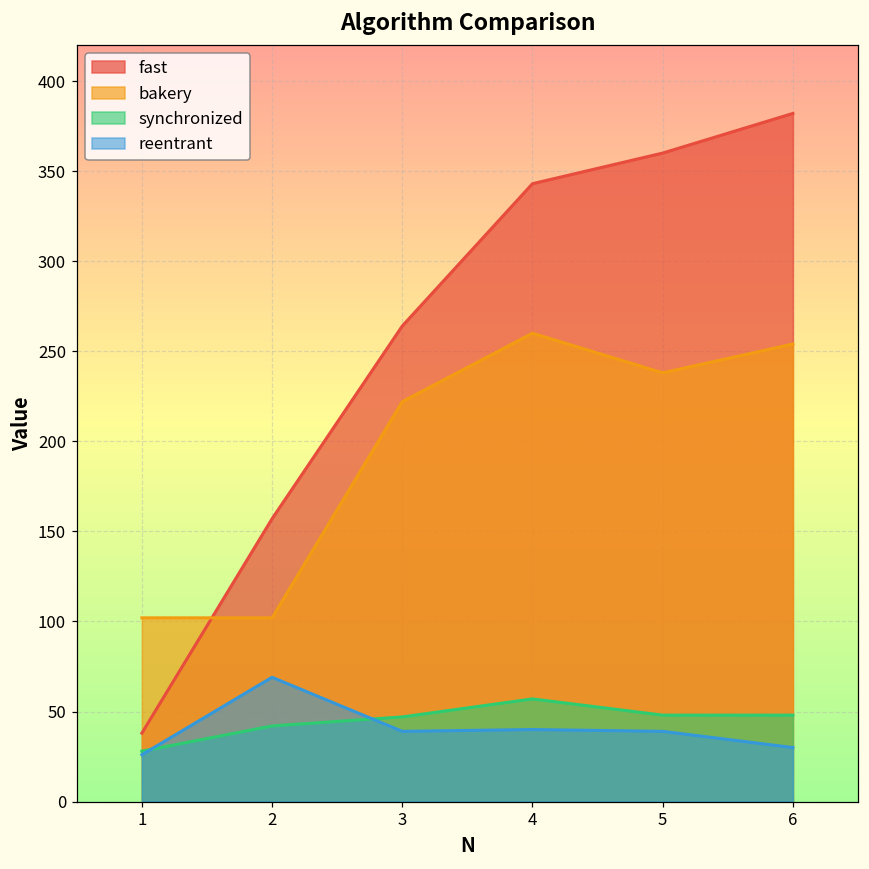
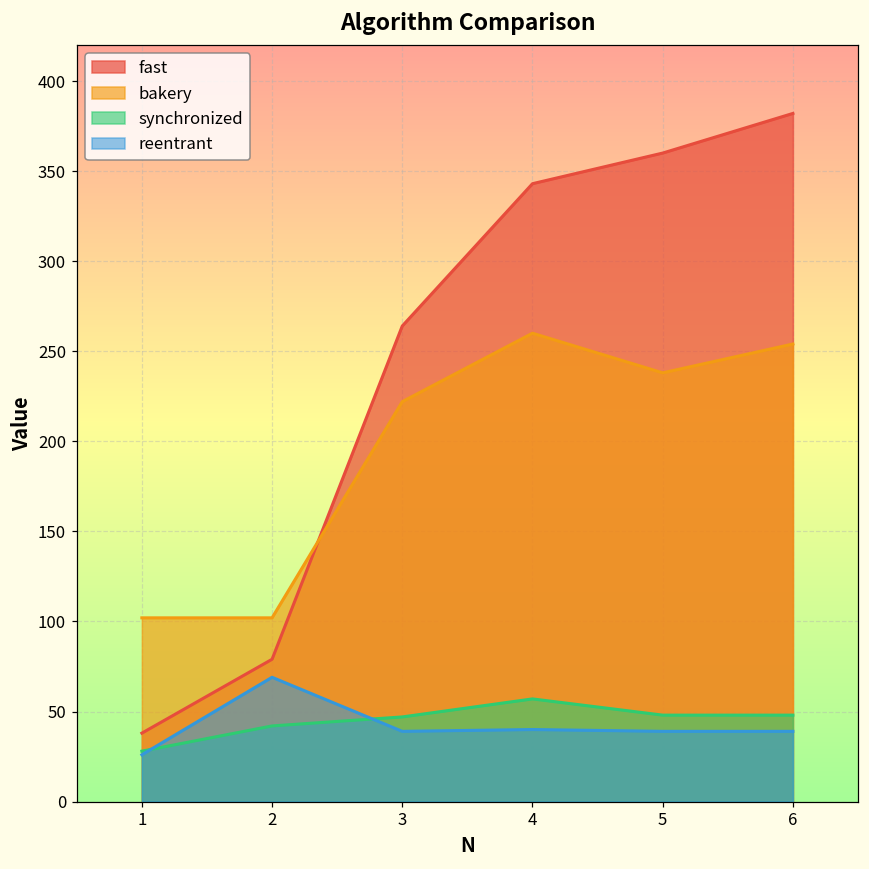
  {
    "fast": {
      "1": 38,
-     "2": 157,
+     "2": 79,
      "3": 264,
      "4": 343,
      "5": 360,
      "6": 382
    },
    "bakery": {
      "1": 102,
      "2": 102,
      "3": 222,
      "4": 260,
      "5": 238,
      "6": 254
    },
    "synchronized": {
      "1": 28,
      "2": 42,
      "3": 47,
      "4": 57,
      "5": 48,
      "6": 48
    },
    "reentrant": {
      "1": 26,
      "2": 69,
      "3": 39,
      "4": 40,
      "5": 39,
-     "6": 30
+     "6": 39
    }
  }
